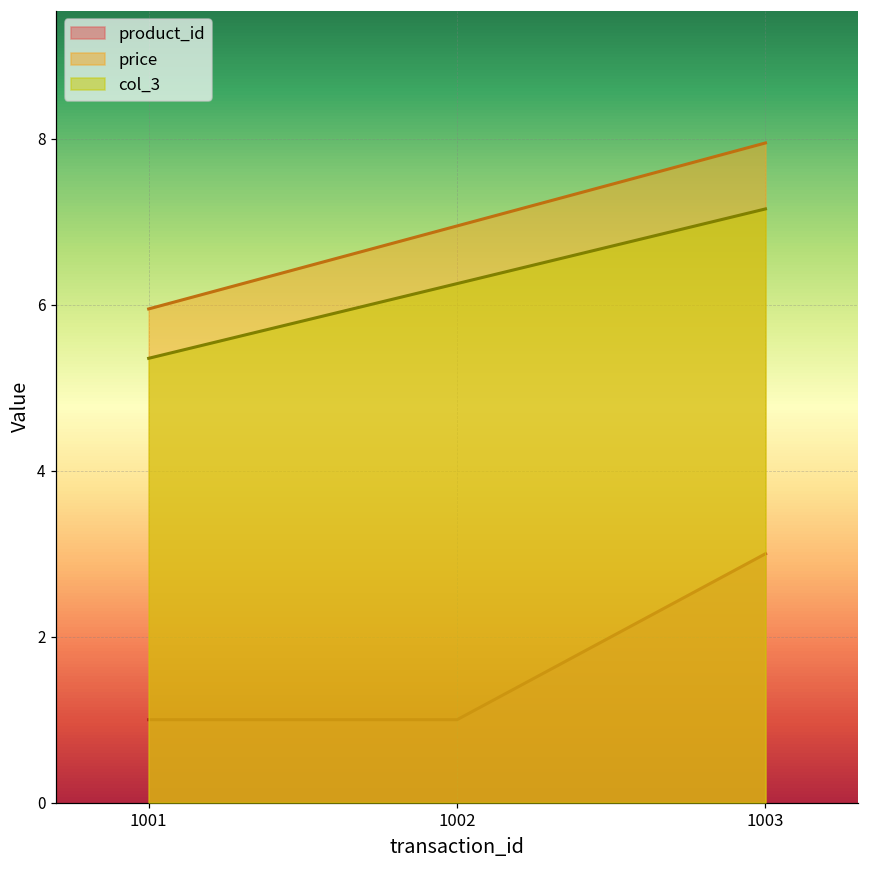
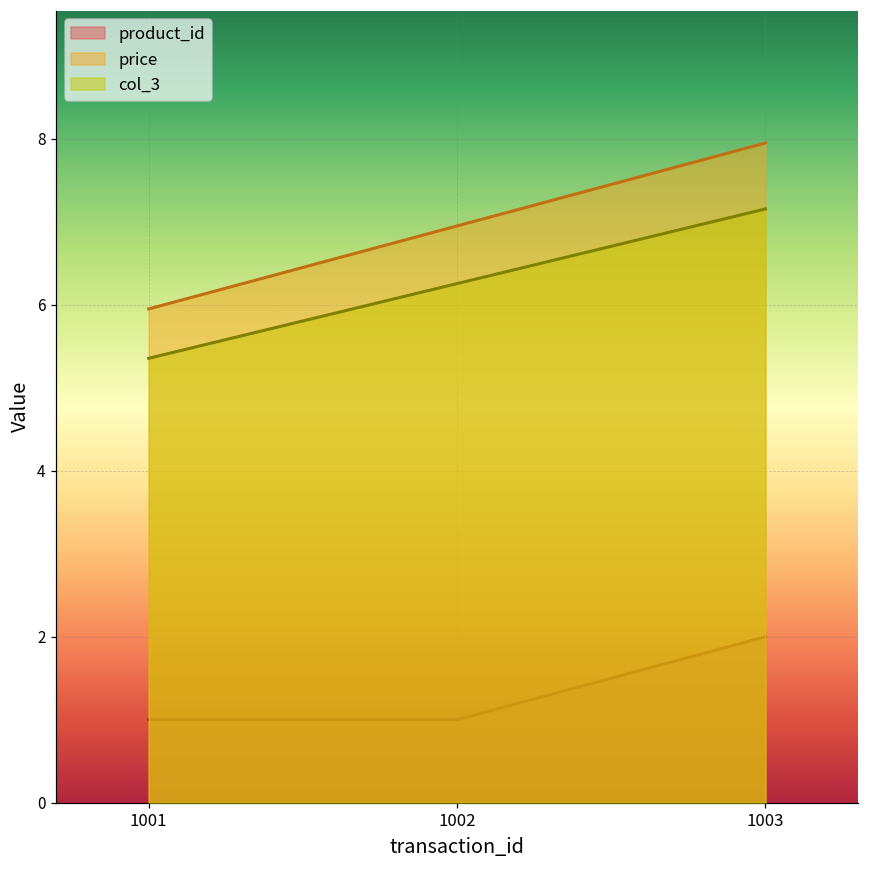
  {
    "product_id": {
      "1001": 1,
      "1002": 1,
-     "1003": 3
+     "1003": 2
    }
  }
